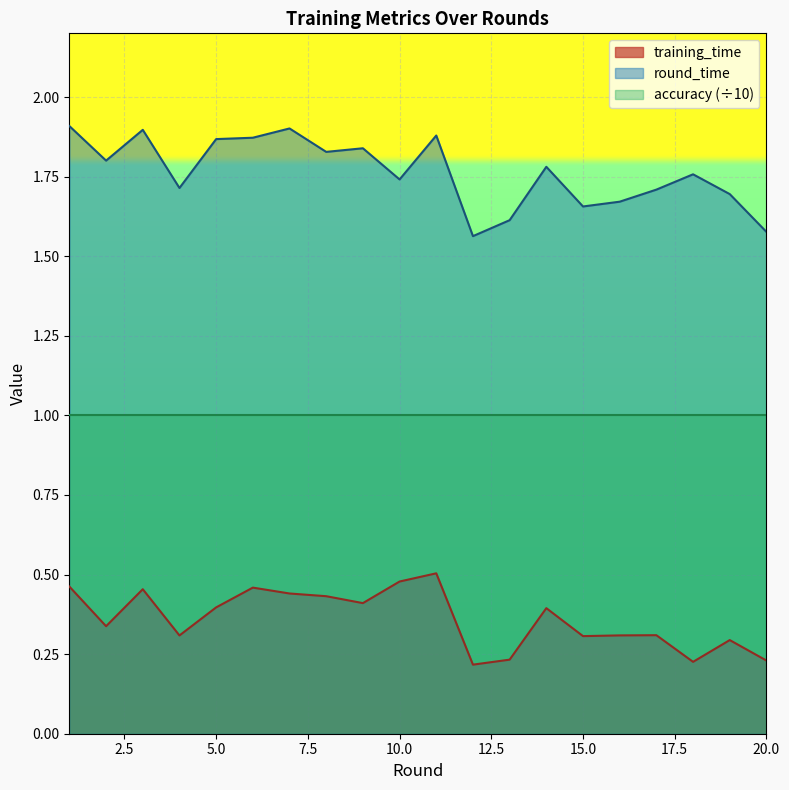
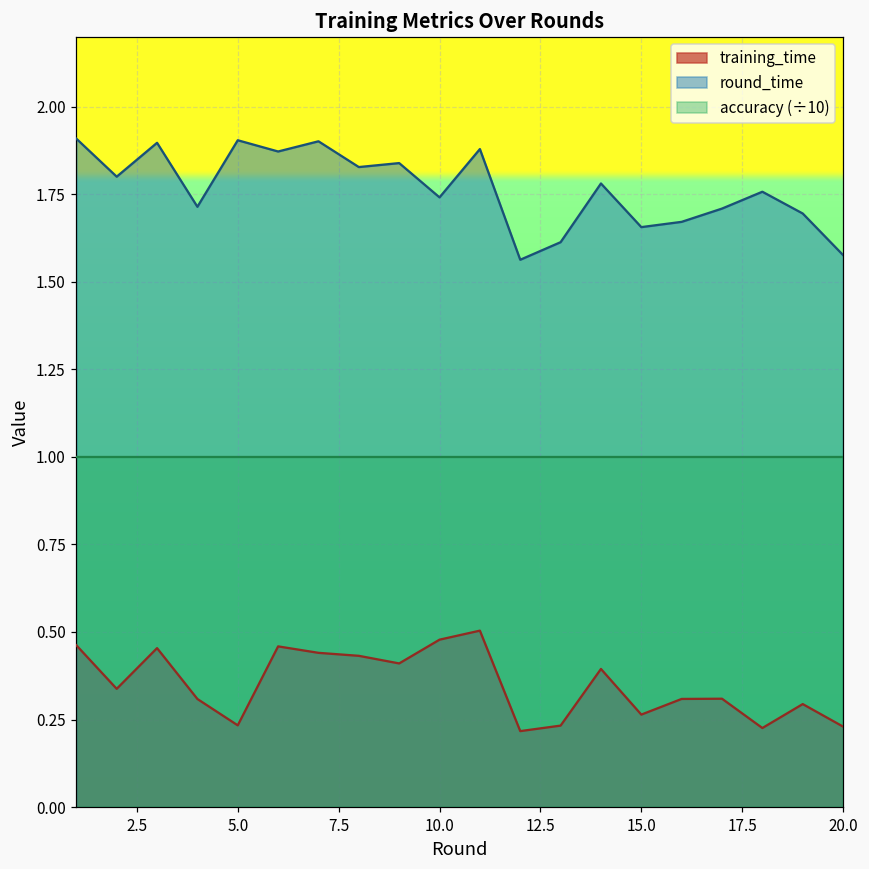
  {
    "training_time": {
-     "5.0": 0.40,
+     "5.0": 0.23,
      "10.0": 0.48,
-     "15.0": 0.31,
+     "15.0": 0.26,
      "20.0": 0.23
    },
    "round_time": {
-     "5.0": 1.87,
+     "5.0": 1.90,
      "10.0": 1.74,
      "15.0": 1.66,
      "20.0": 1.58
    },
    "accuracy (÷10)": {
      "5.0": 1.00,
      "10.0": 1.00,
      "15.0": 1.00,
      "20.0": 1.00
    }
  }
